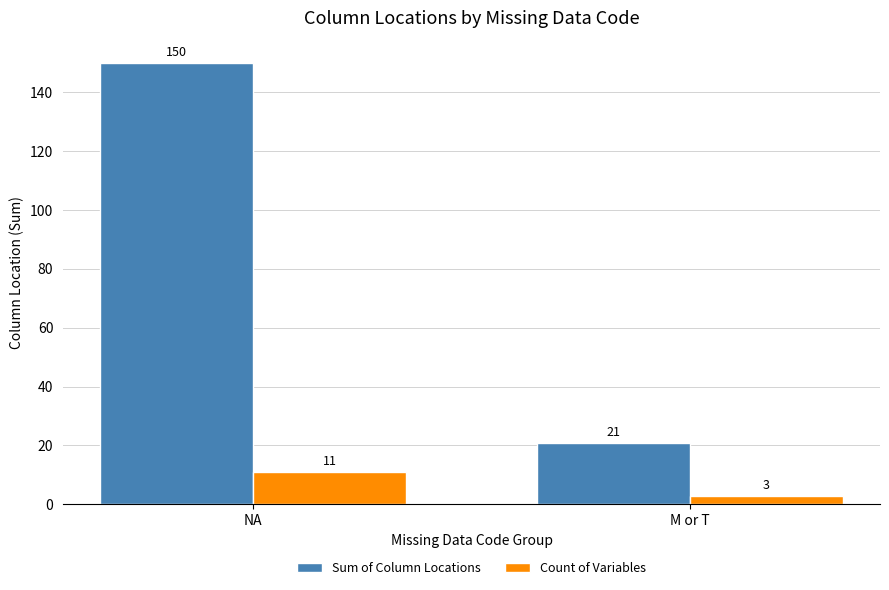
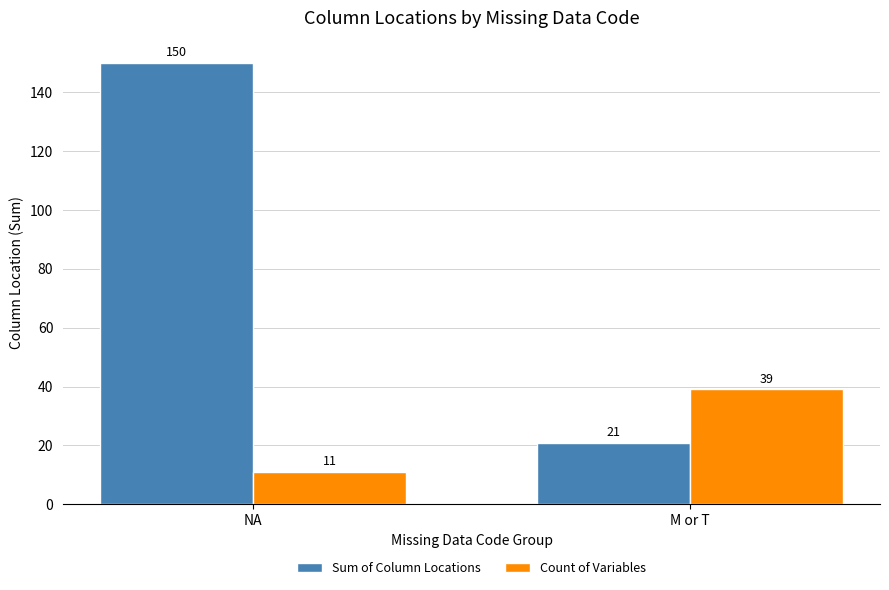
  {
    "Sum of Column Locations": {
      "NA": 150,
      "M or T": 21
    },
    "Count of Variables": {
      "NA": 11,
-     "M or T": 3
+     "M or T": 39
    }
  }
